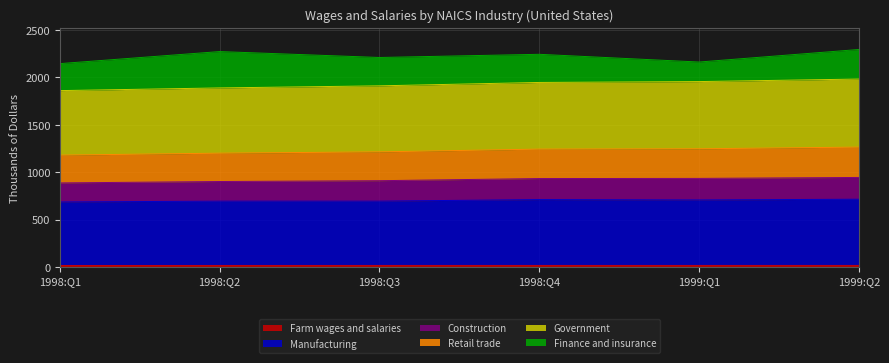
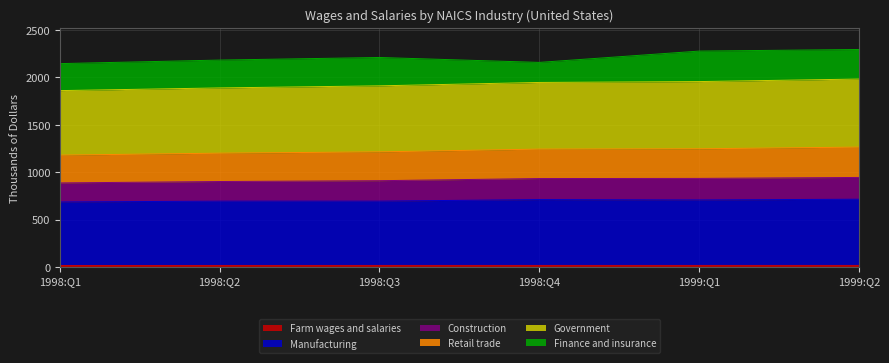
  {
    "Farm wages and salaries": {
      "1998:Q1": 0,
      "1998:Q2": 0,
      "1998:Q3": 0,
      "1998:Q4": 0,
      "1999:Q1": 0,
      "1999:Q2": 0
    },
    "Manufacturing": {
      "1998:Q1": 700,
      "1998:Q2": 700,
      "1998:Q3": 700,
      "1998:Q4": 700,
      "1999:Q1": 700,
      "1999:Q2": 700
    },
    "Construction": {
      "1998:Q1": 200,
      "1998:Q2": 200,
      "1998:Q3": 200,
      "1998:Q4": 200,
      "1999:Q1": 200,
      "1999:Q2": 200
    },
    "Retail trade": {
      "1998:Q1": 300,
      "1998:Q2": 300,
      "1998:Q3": 300,
      "1998:Q4": 300,
      "1999:Q1": 300,
      "1999:Q2": 300
    },
    "Government": {
      "1998:Q1": 700,
      "1998:Q2": 700,
      "1998:Q3": 700,
      "1998:Q4": 700,
      "1999:Q1": 700,
      "1999:Q2": 700
    },
    "Finance and insurance": {
      "1998:Q1": 300,
-     "1998:Q2": 400,
+     "1998:Q2": 300,
      "1998:Q3": 300,
-     "1998:Q4": 300,
-     "1999:Q1": 200,
+     "1998:Q4": 200,
+     "1999:Q1": 300,
      "1999:Q2": 300
    }
  }
